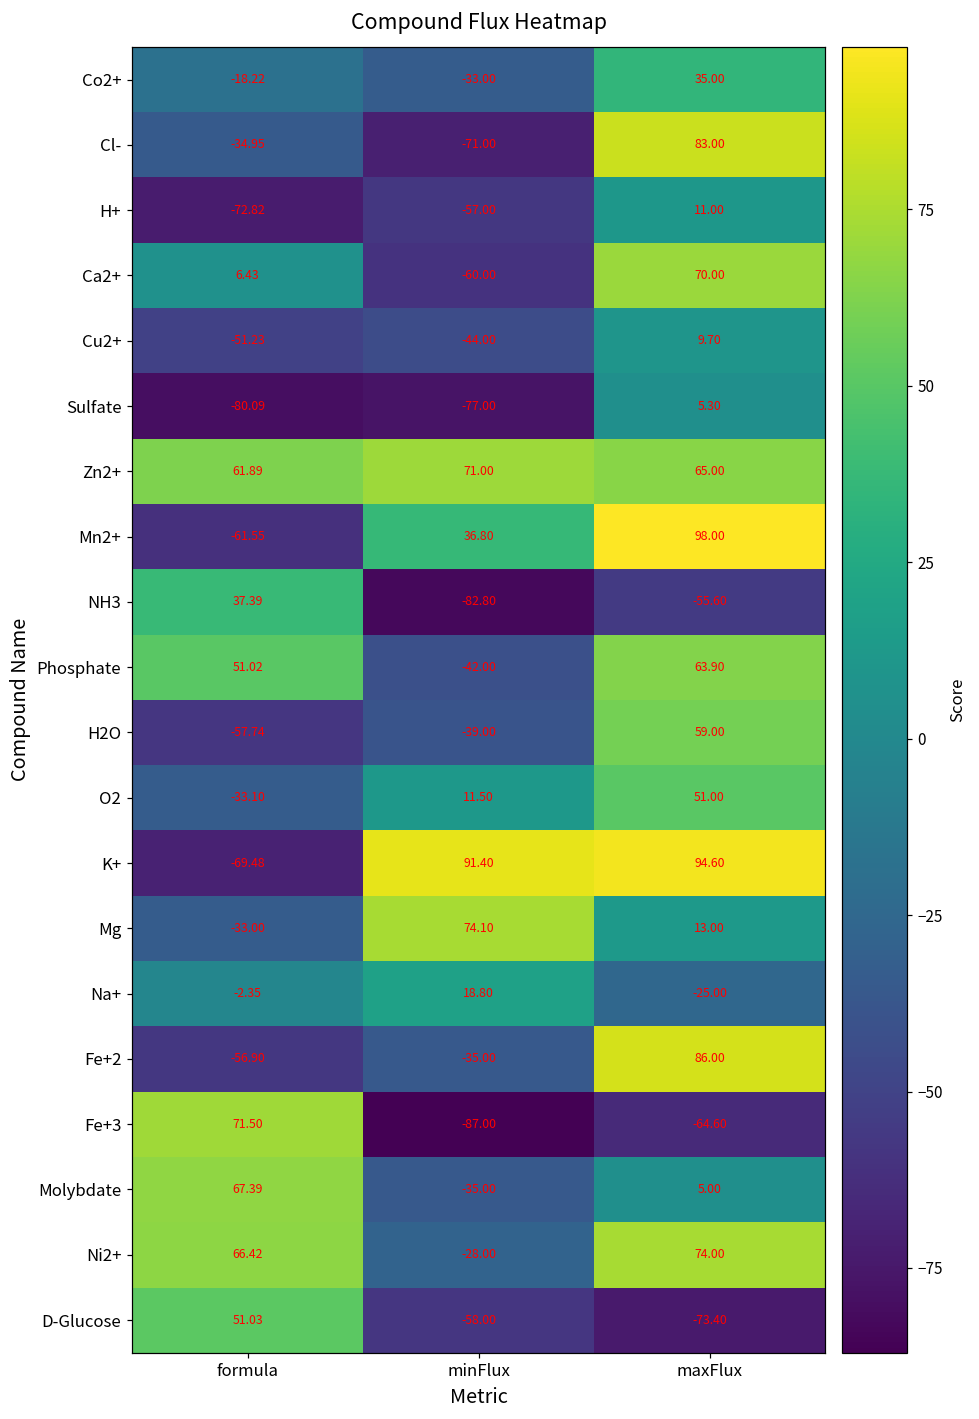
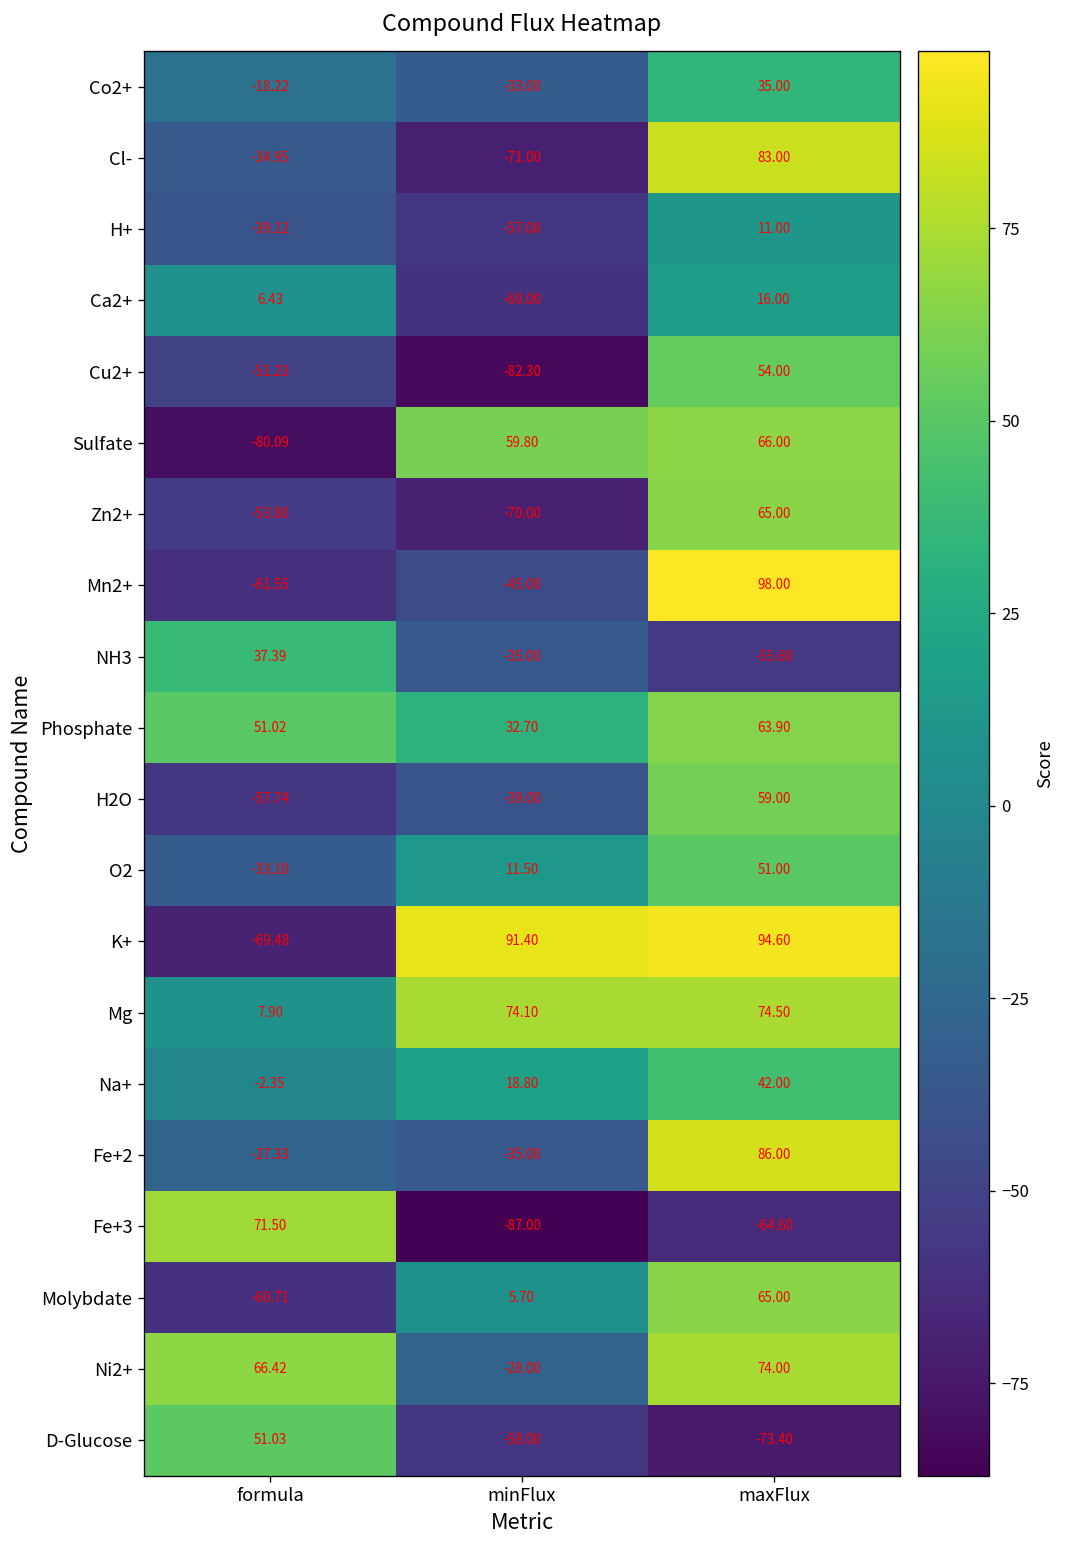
  {
    "Co2+": {
      "formula": -18.22,
      "minFlux": -33.00,
      "maxFlux": 35.00
    },
    "Cl-": {
      "formula": -34.95,
      "minFlux": -71.00,
      "maxFlux": 83.00
    },
    "H+": {
-     "formula": -72.82,
+     "formula": -39.12,
      "minFlux": -57.00,
      "maxFlux": 11.00
    },
    "Ca2+": {
      "formula": 6.43,
      "minFlux": -60.00,
-     "maxFlux": 70.00
+     "maxFlux": 16.00
    },
    "Cu2+": {
      "formula": -51.23,
-     "minFlux": -44.00,
-     "maxFlux": 9.70
+     "minFlux": -82.30,
+     "maxFlux": 54.00
    },
    "Sulfate": {
      "formula": -80.09,
-     "minFlux": -77.00,
-     "maxFlux": 5.30
+     "minFlux": 59.80,
+     "maxFlux": 66.00
    },
    "Zn2+": {
-     "formula": 61.89,
-     "minFlux": 71.00,
+     "formula": -53.80,
+     "minFlux": -70.00,
      "maxFlux": 65.00
    },
    "Mn2+": {
      "formula": -61.55,
-     "minFlux": 36.80,
+     "minFlux": -45.00,
      "maxFlux": 98.00
    },
    "NH3": {
      "formula": 37.39,
-     "minFlux": -82.80,
+     "minFlux": -35.00,
      "maxFlux": -55.60
    },
    "Phosphate": {
      "formula": 51.02,
-     "minFlux": -42.00,
+     "minFlux": 32.70,
      "maxFlux": 63.90
    },
    "H2O": {
      "formula": -57.74,
      "minFlux": -39.00,
      "maxFlux": 59.00
    },
    "O2": {
      "formula": -33.10,
      "minFlux": 11.50,
      "maxFlux": 51.00
    },
    "K+": {
      "formula": -69.48,
      "minFlux": 91.40,
      "maxFlux": 94.60
    },
    "Mg": {
-     "formula": -33.00,
+     "formula": 7.90,
      "minFlux": 74.10,
-     "maxFlux": 13.00
+     "maxFlux": 74.50
    },
    "Na+": {
      "formula": -2.35,
      "minFlux": 18.80,
-     "maxFlux": -25.00
+     "maxFlux": 42.00
    },
    "Fe+2": {
-     "formula": -56.90,
+     "formula": -27.33,
      "minFlux": -35.00,
      "maxFlux": 86.00
    },
    "Fe+3": {
      "formula": 71.50,
      "minFlux": -87.00,
      "maxFlux": -64.60
    },
    "Molybdate": {
-     "formula": 67.39,
-     "minFlux": -35.00,
-     "maxFlux": 5.00
+     "formula": -60.71,
+     "minFlux": 5.70,
+     "maxFlux": 65.00
    },
    "Ni2+": {
      "formula": 66.42,
      "minFlux": -28.00,
      "maxFlux": 74.00
    },
    "D-Glucose": {
      "formula": 51.03,
      "minFlux": -58.00,
      "maxFlux": -73.40
    }
  }
